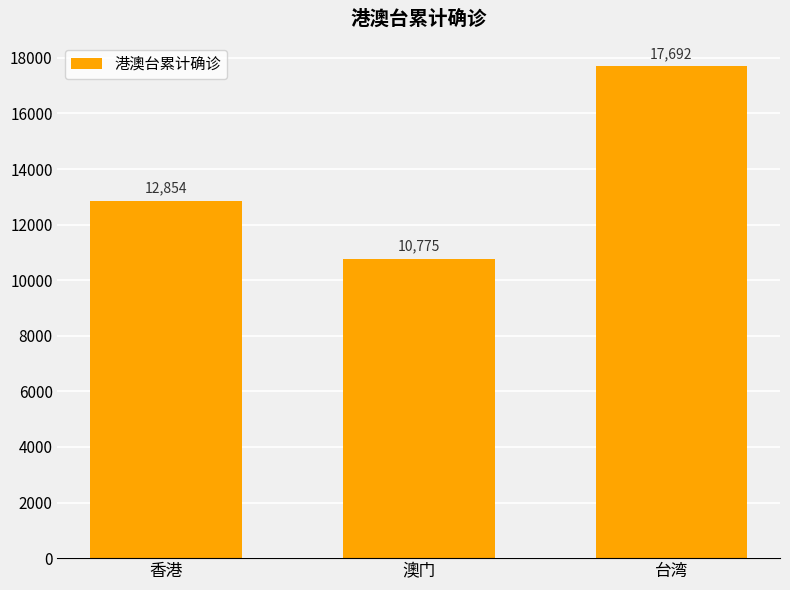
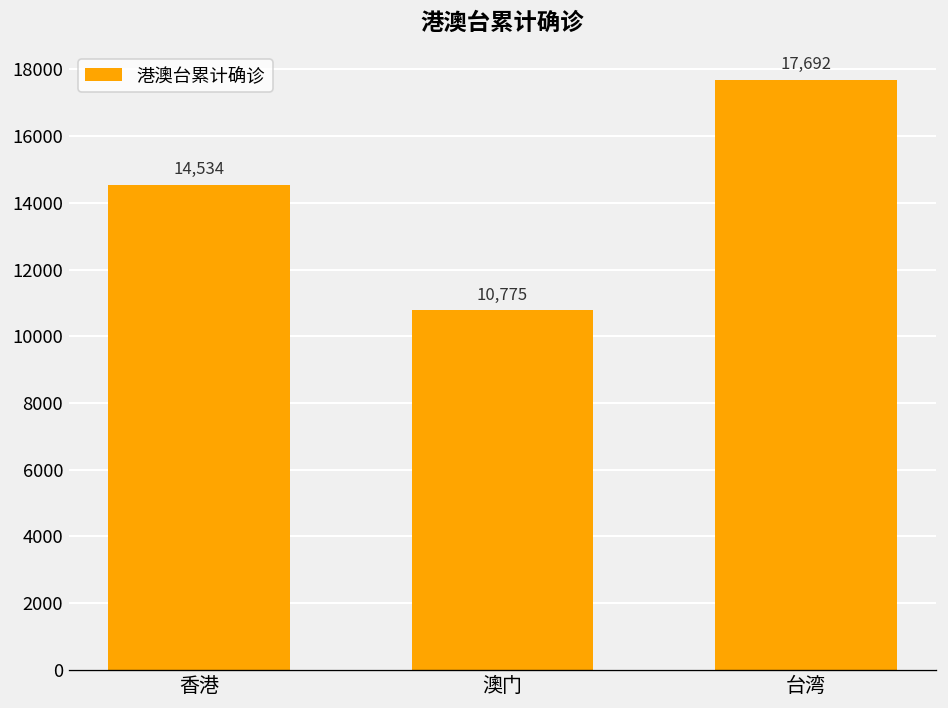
  {
-   "香港": "12,854",
+   "香港": "14,534",
    "澳门": "10,775",
    "台湾": "17,692"
  }
